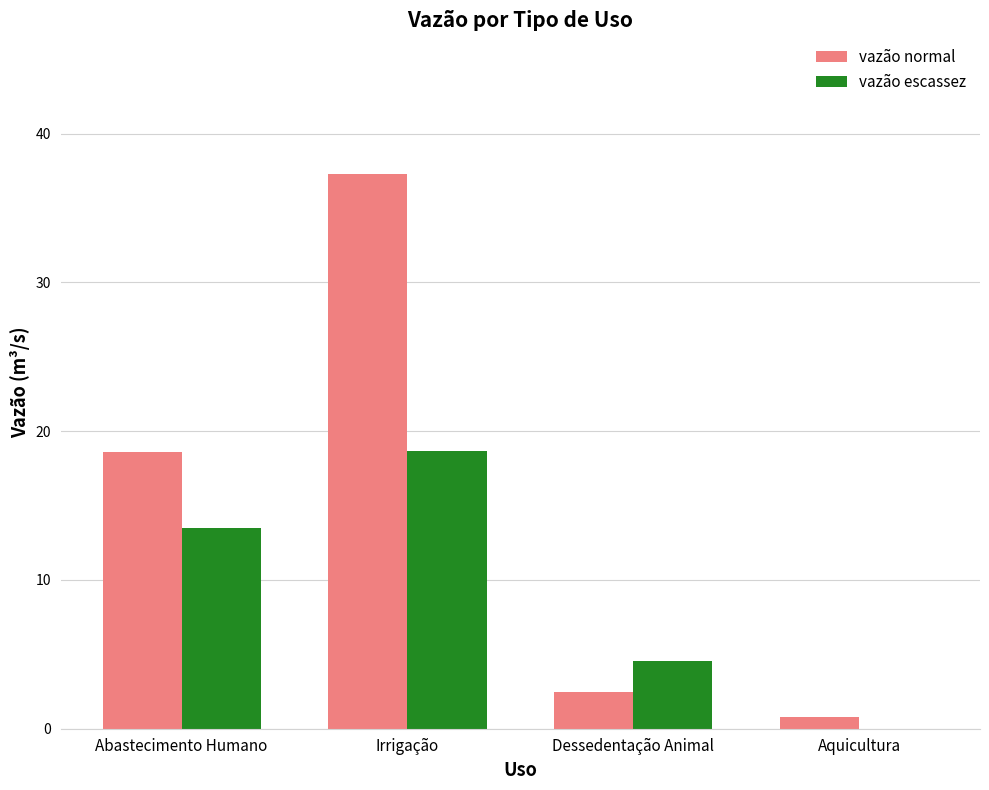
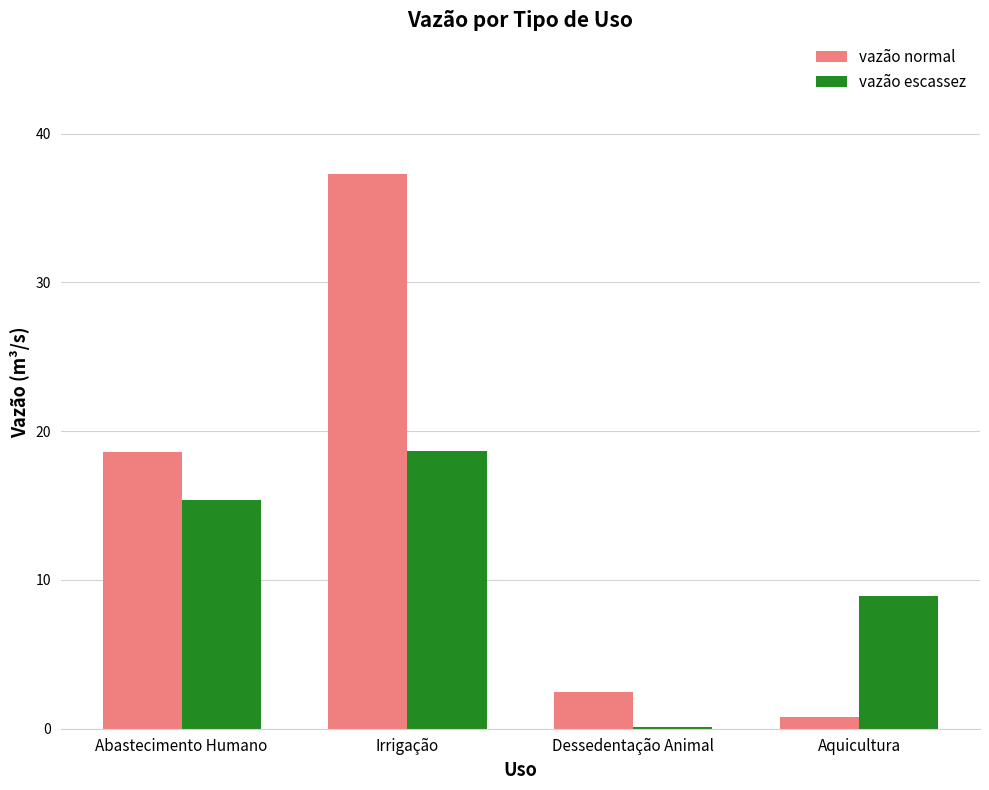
  {
    "vazão normal": {
      "Abastecimento Humano": 18.6,
      "Irrigação": 37.3,
      "Dessedentação Animal": 2.5,
      "Aquicultura": 0.8
    },
    "vazão escassez": {
-     "Abastecimento Humano": 13.5,
+     "Abastecimento Humano": 15.4,
      "Irrigação": 18.7,
-     "Dessedentação Animal": 4.6,
-     "Aquicultura": 0.0
+     "Dessedentação Animal": 0.1,
+     "Aquicultura": 8.9
    }
  }
